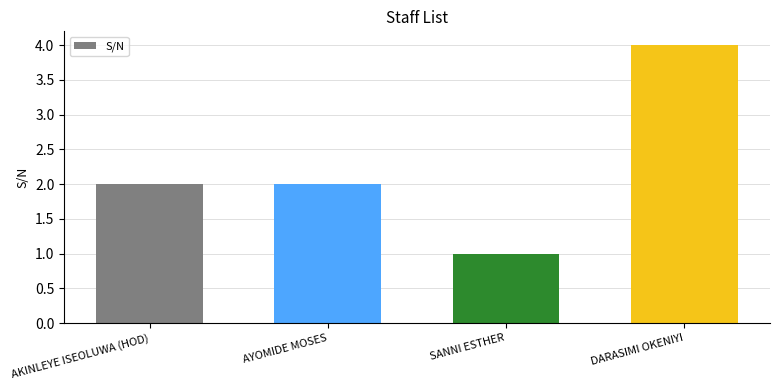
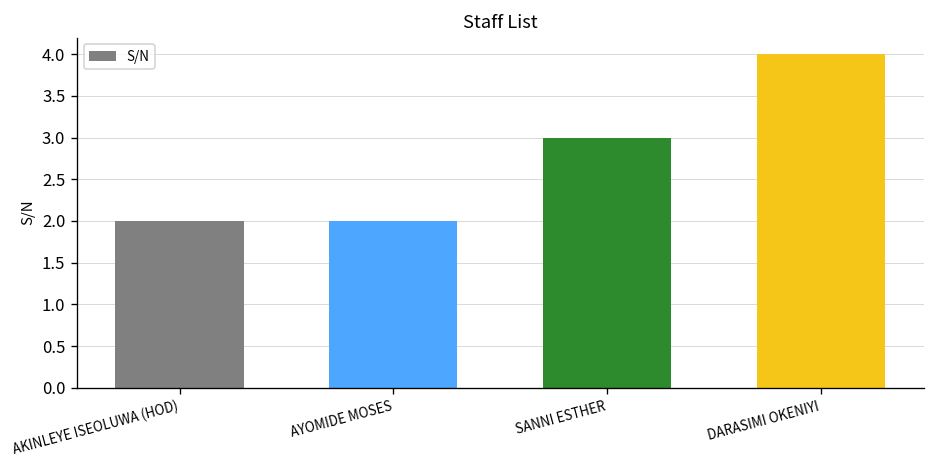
  {
    "AKINLEYE ISEOLUWA (HOD)": 2,
    "AYOMIDE MOSES": 2,
-   "SANNI ESTHER": 1,
+   "SANNI ESTHER": 3,
    "DARASIMI OKENIYI": 4
  }
